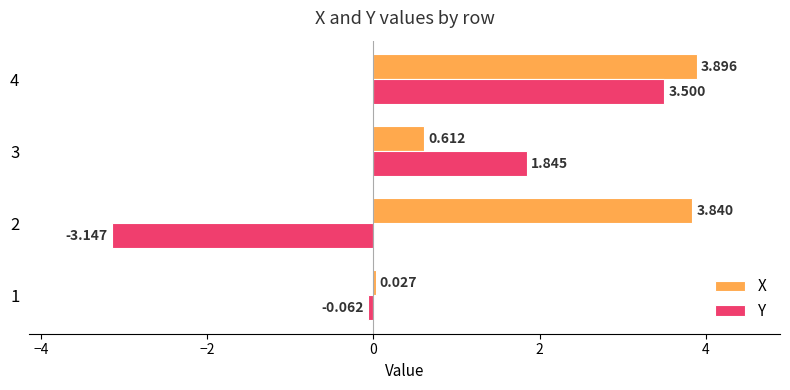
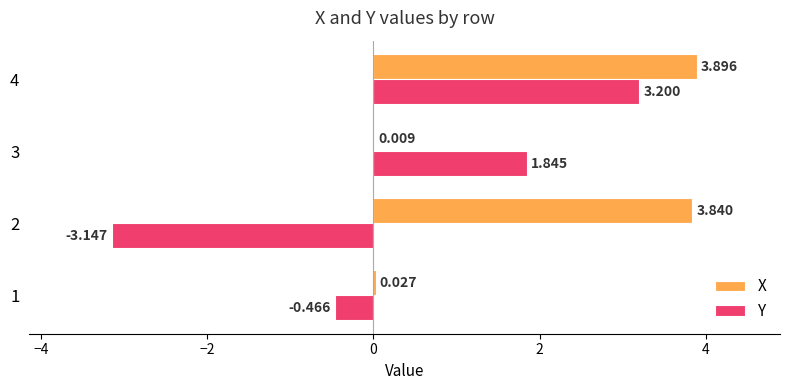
  {
    "X": {
      "4": 3.896,
-     "3": 0.612,
+     "3": 0.009,
      "2": 3.840,
      "1": 0.027
    },
    "Y": {
-     "4": 3.500,
+     "4": 3.200,
      "3": 1.845,
      "2": -3.147,
-     "1": -0.062
+     "1": -0.466
    }
  }
